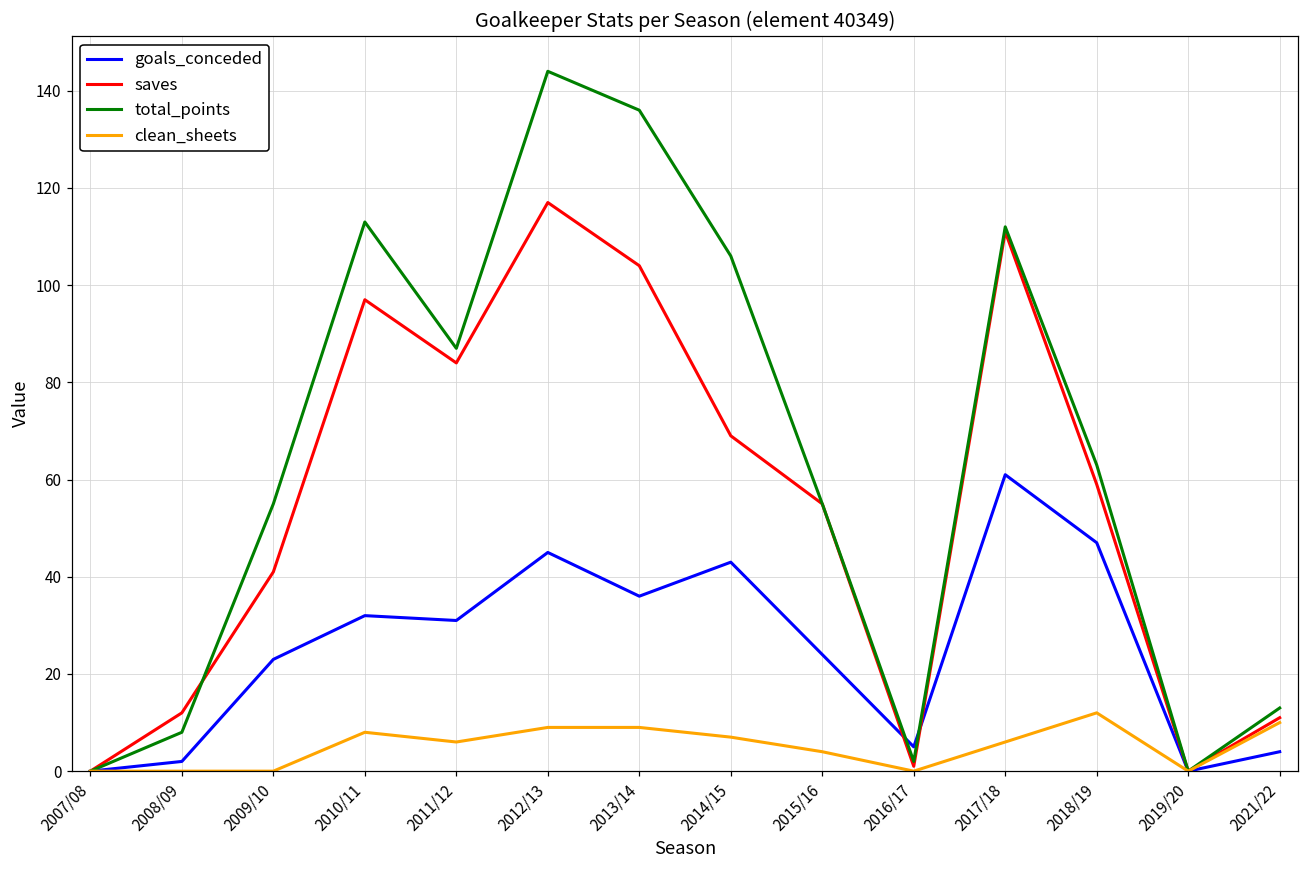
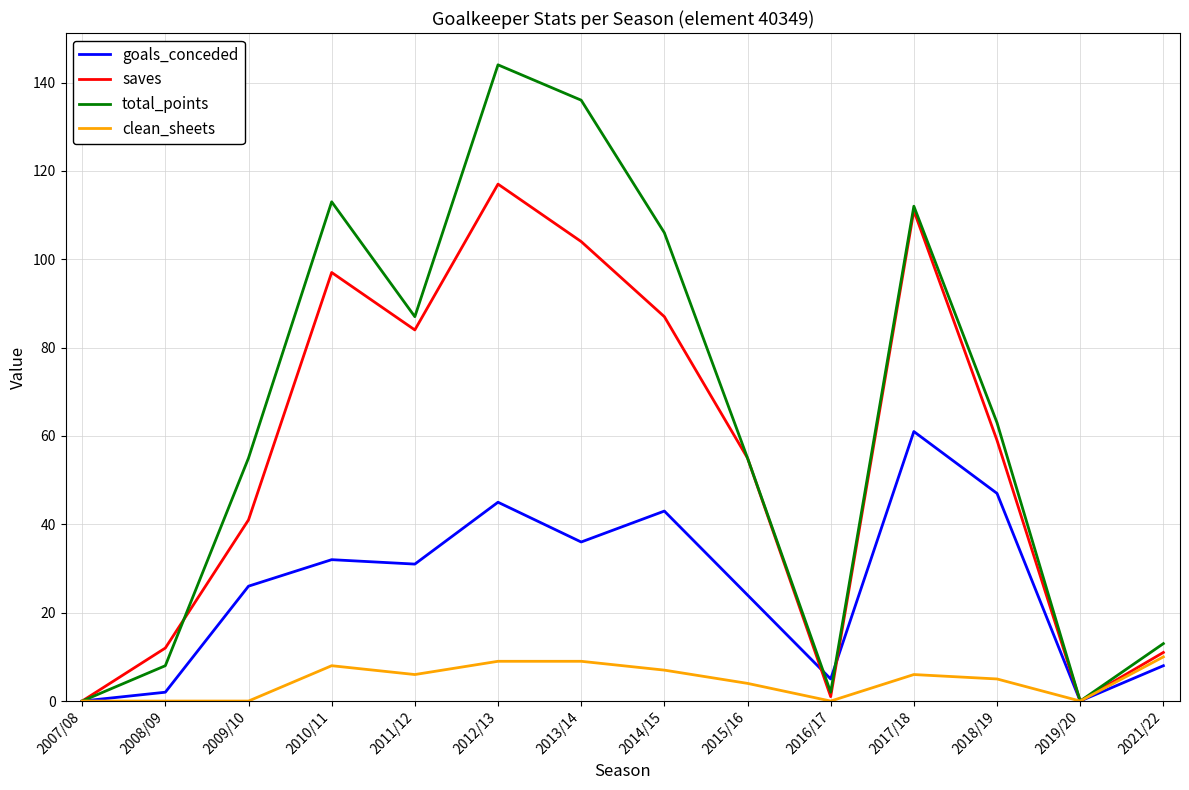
  {
    "goals_conceded": {
      "2008/09": 2,
-     "2009/10": 23,
+     "2009/10": 26,
      "2010/11": 32,
      "2011/12": 31,
      "2012/13": 45,
      "2013/14": 36,
      "2014/15": 43,
      "2015/16": 24,
      "2016/17": 5,
      "2017/18": 61,
      "2018/19": 47,
-     "2021/22": 4
+     "2021/22": 8
    },
    "saves": {
      "2008/09": 12,
      "2009/10": 41,
      "2010/11": 97,
      "2011/12": 84,
      "2012/13": 117,
      "2013/14": 104,
-     "2014/15": 69,
+     "2014/15": 87,
      "2016/17": 1,
      "2017/18": 111,
      "2018/19": 59,
      "2021/22": 11
    },
    "total_points": {
      "2008/09": 8,
      "2009/10": 55,
      "2010/11": 113,
      "2011/12": 87,
      "2012/13": 144,
      "2013/14": 136,
      "2014/15": 106,
      "2016/17": 2,
      "2017/18": 112,
      "2018/19": 63,
      "2021/22": 13
    },
    "clean_sheets": {
      "2008/09": 0,
      "2009/10": 0,
      "2010/11": 8,
      "2011/12": 6,
      "2012/13": 9,
      "2013/14": 9,
      "2014/15": 7,
      "2015/16": 4,
      "2016/17": 0,
      "2017/18": 6,
-     "2018/19": 12,
+     "2018/19": 5,
      "2021/22": 10
    }
  }
